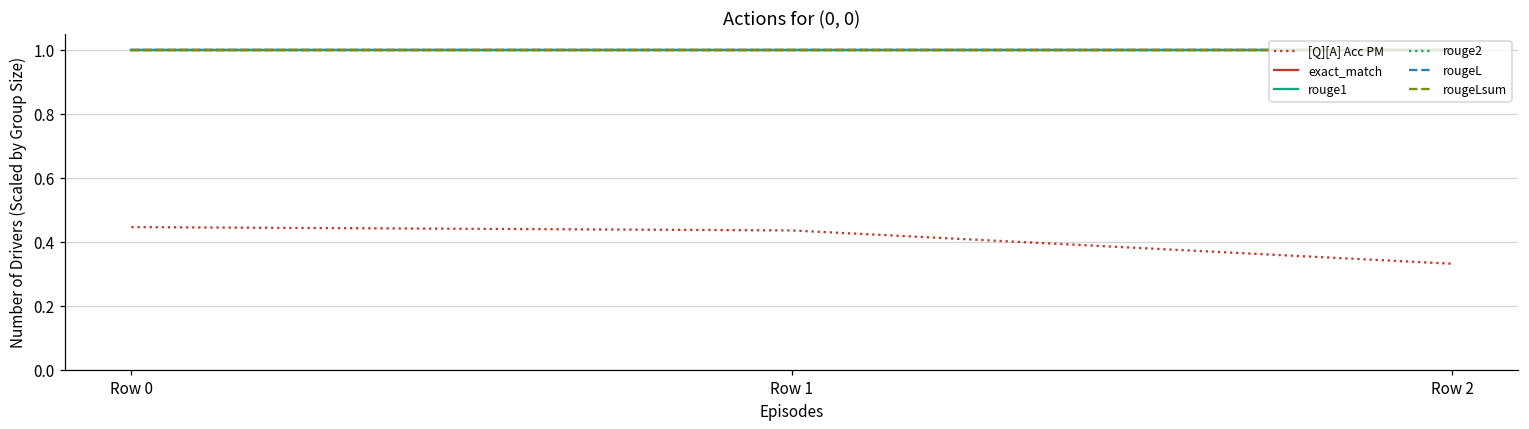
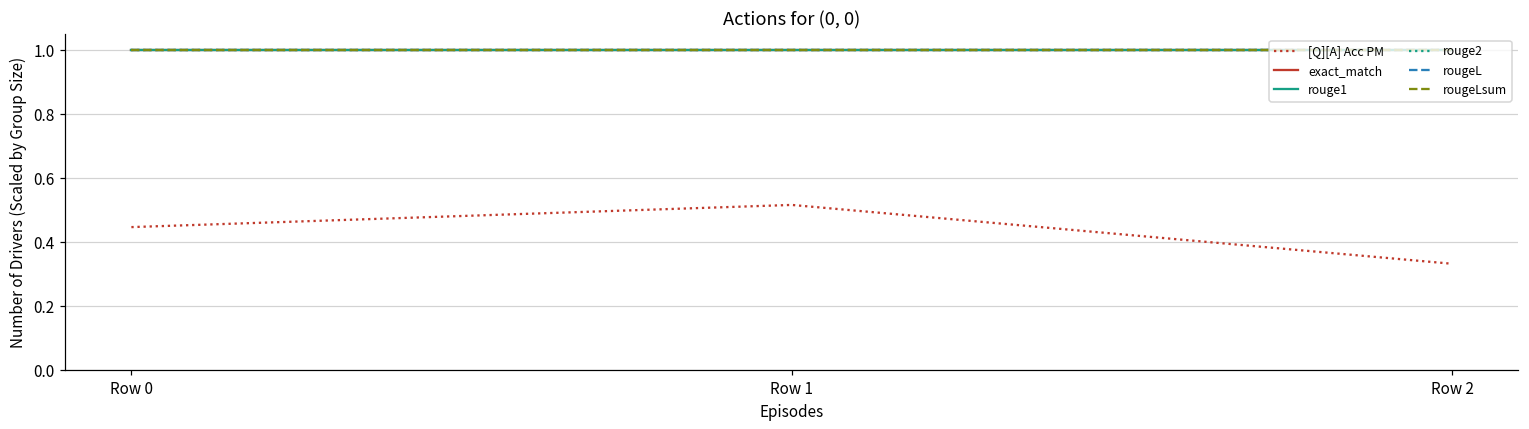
  {
    "[Q][A] Acc PM": {
      "Row 0": 0.45,
-     "Row 1": 0.44,
+     "Row 1": 0.52,
      "Row 2": 0.33
    },
    "rougeLsum": {
      "Row 0": 1.00,
      "Row 1": 1.00
    }
  }
